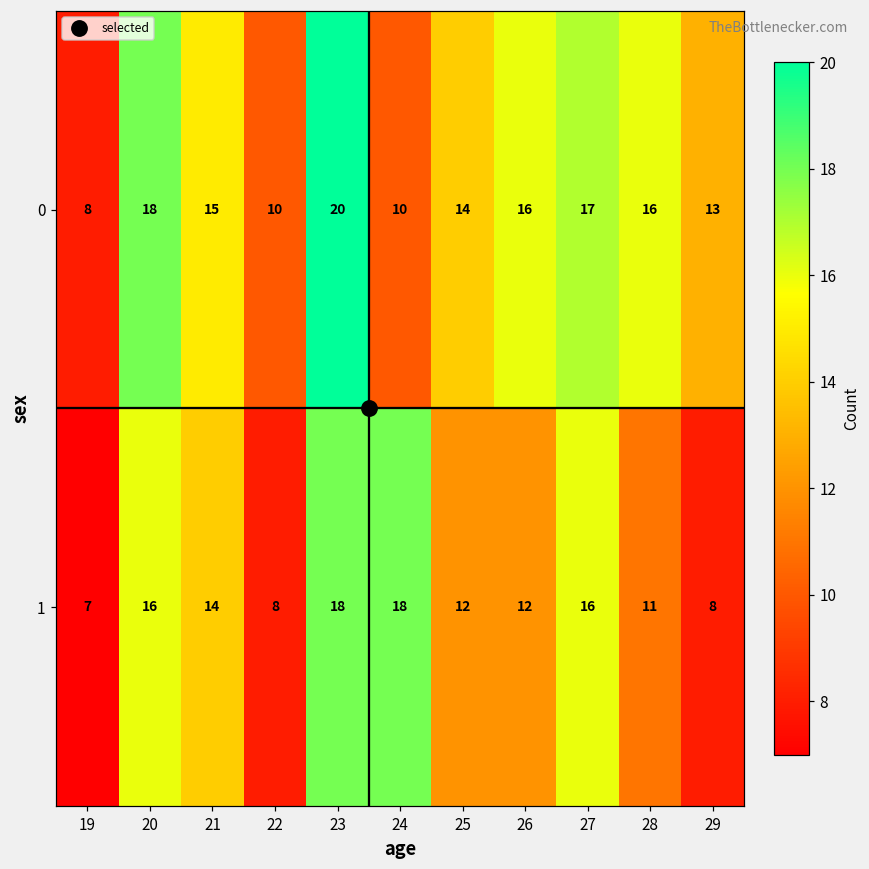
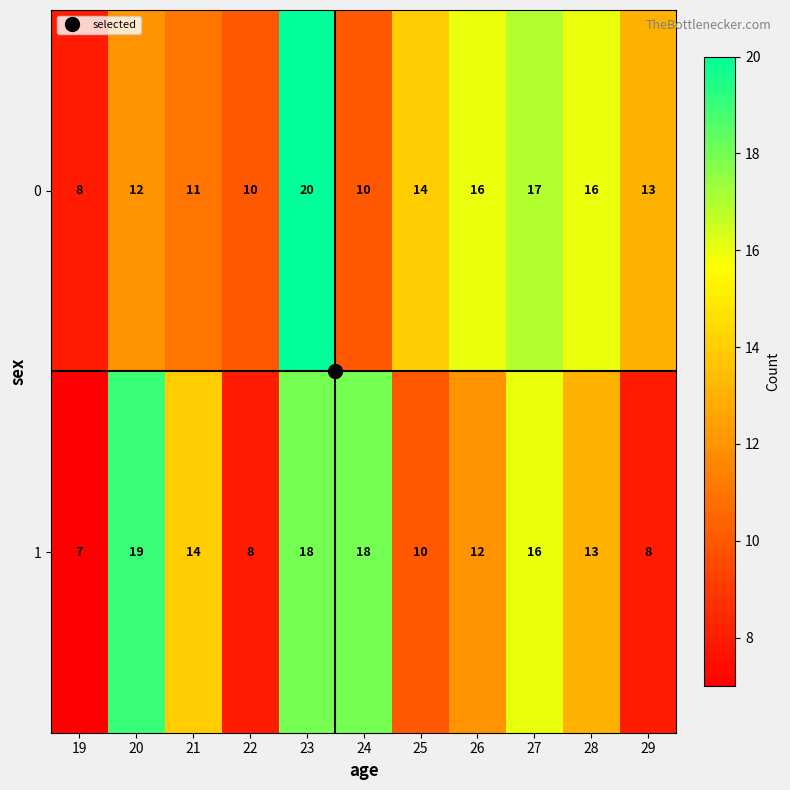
  {
    "0": {
      "19": 8,
-     "20": 18,
-     "21": 15,
+     "20": 12,
+     "21": 11,
      "22": 10,
      "23": 20,
      "24": 10,
      "25": 14,
      "26": 16,
      "27": 17,
      "28": 16,
      "29": 13
    },
    "1": {
      "19": 7,
-     "20": 16,
+     "20": 19,
      "21": 14,
      "22": 8,
      "23": 18,
      "24": 18,
-     "25": 12,
+     "25": 10,
      "26": 12,
      "27": 16,
-     "28": 11,
+     "28": 13,
      "29": 8
    }
  }
